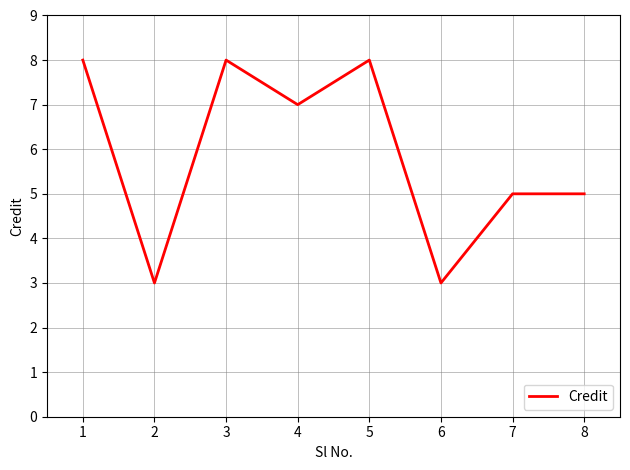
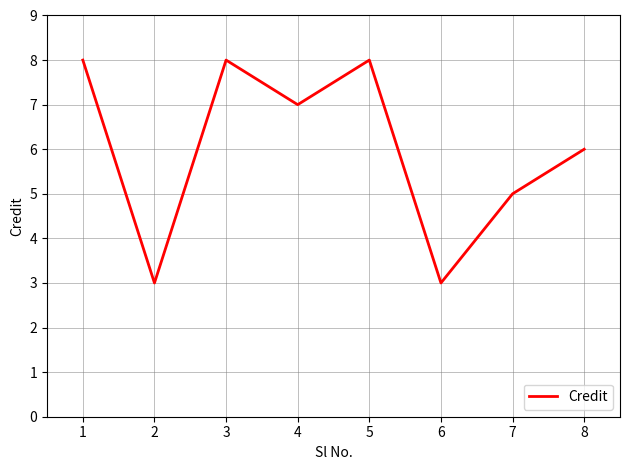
  {
    "1": 8,
    "2": 3,
    "3": 8,
    "4": 7,
    "5": 8,
    "6": 3,
    "7": 5,
-   "8": 5
+   "8": 6
  }
